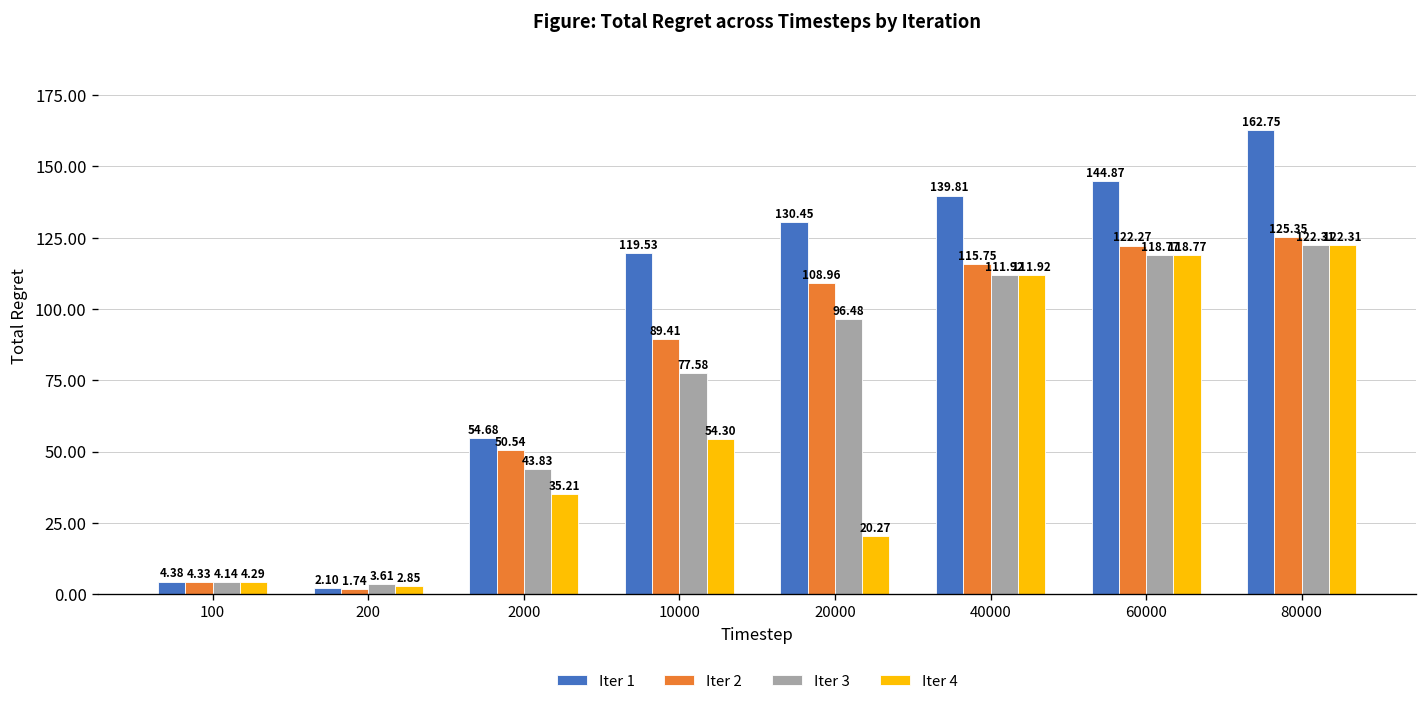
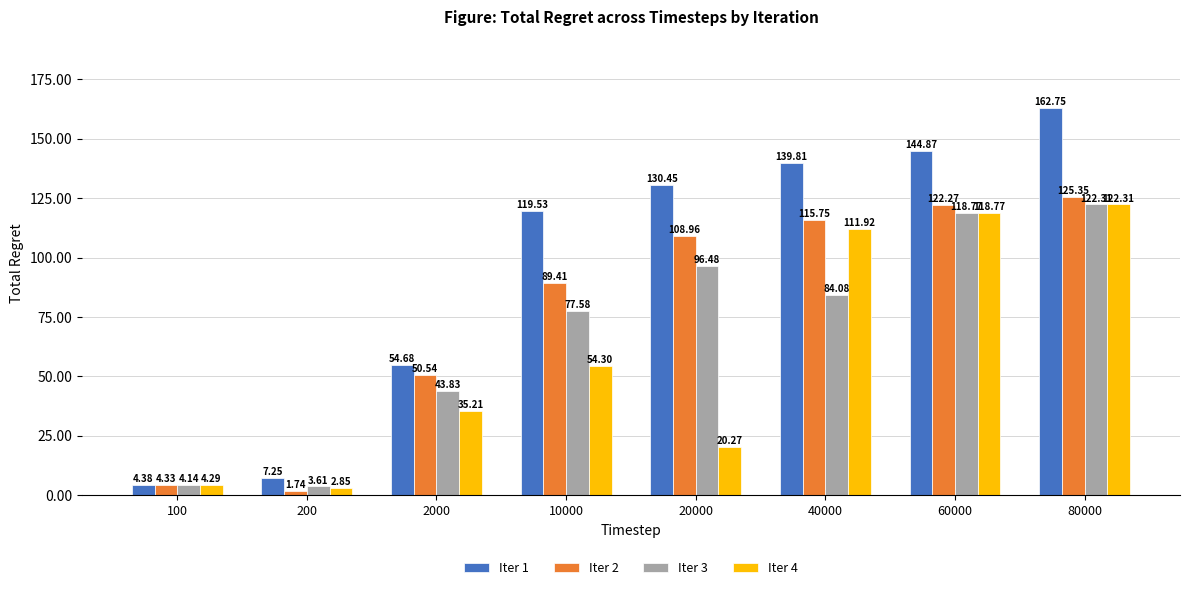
  {
    "Iter 1": {
      "100": 4.38,
-     "200": 2.10,
+     "200": 7.25,
      "2000": 54.68,
      "10000": 119.53,
      "20000": 130.45,
      "40000": 139.81,
      "60000": 144.87,
      "80000": 162.75
    },
    "Iter 2": {
      "100": 4.33,
      "200": 1.74,
      "2000": 50.54,
      "10000": 89.41,
      "20000": 108.96,
      "40000": 115.75,
      "60000": 122.27,
      "80000": 125.35
    },
    "Iter 3": {
      "100": 4.14,
      "200": 3.61,
      "2000": 43.83,
      "10000": 77.58,
      "20000": 96.48,
-     "40000": 111.92
+     "40000": 84.08
    },
    "Iter 4": {
      "100": 4.29,
      "200": 2.85,
      "2000": 35.21,
      "10000": 54.30,
      "20000": 20.27
    }
  }
